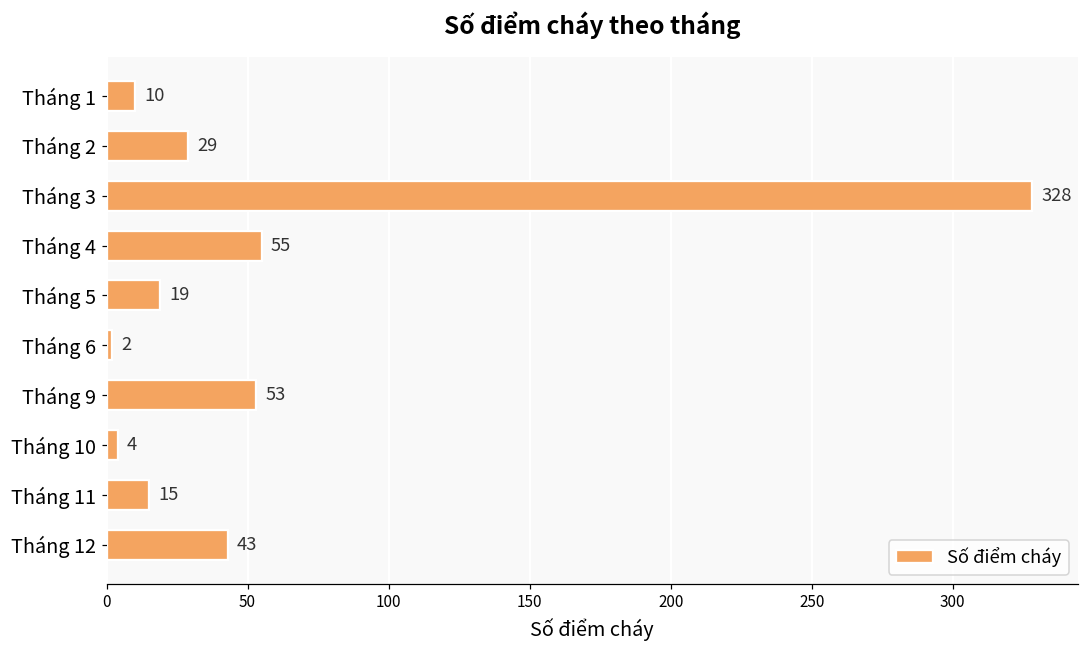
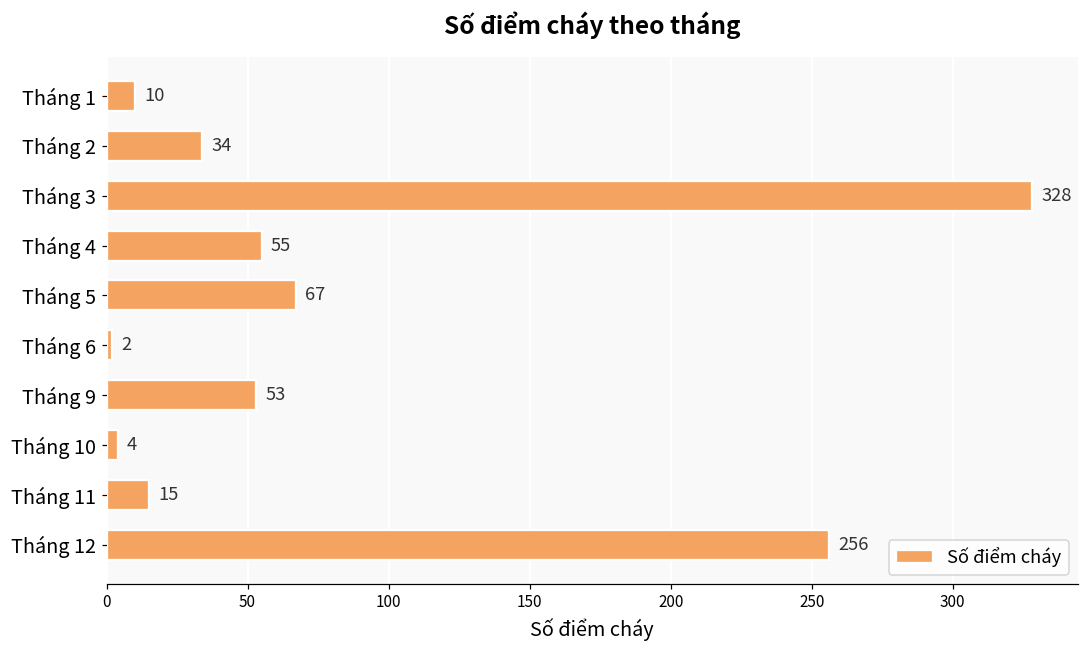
  {
    "Tháng 1": 10,
-   "Tháng 2": 29,
+   "Tháng 2": 34,
    "Tháng 3": 328,
    "Tháng 4": 55,
-   "Tháng 5": 19,
+   "Tháng 5": 67,
    "Tháng 6": 2,
    "Tháng 9": 53,
    "Tháng 10": 4,
    "Tháng 11": 15,
-   "Tháng 12": 43
+   "Tháng 12": 256
  }
